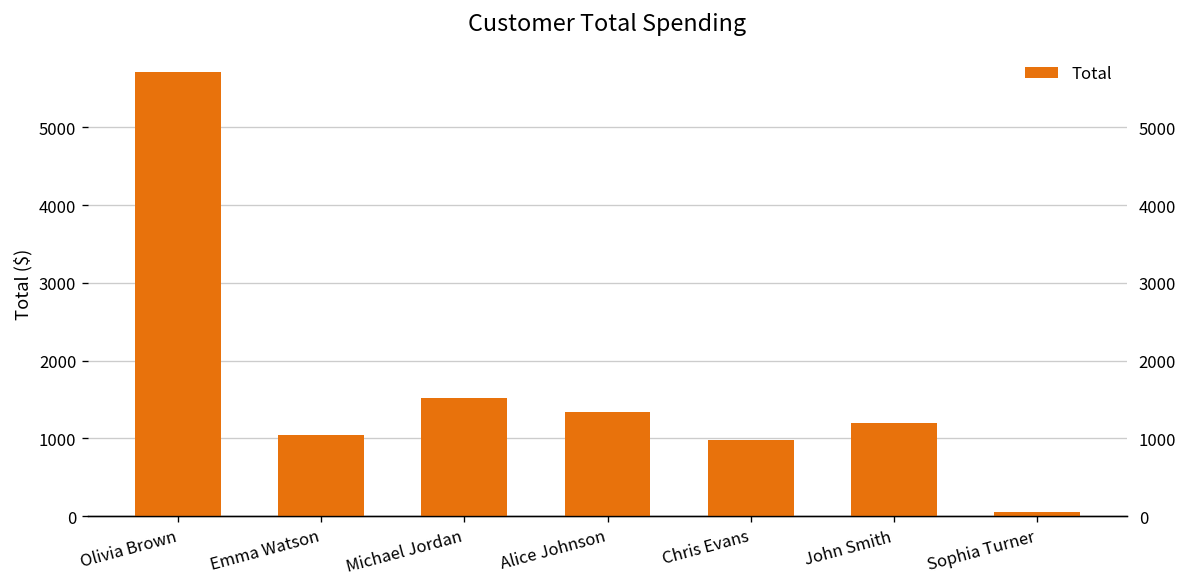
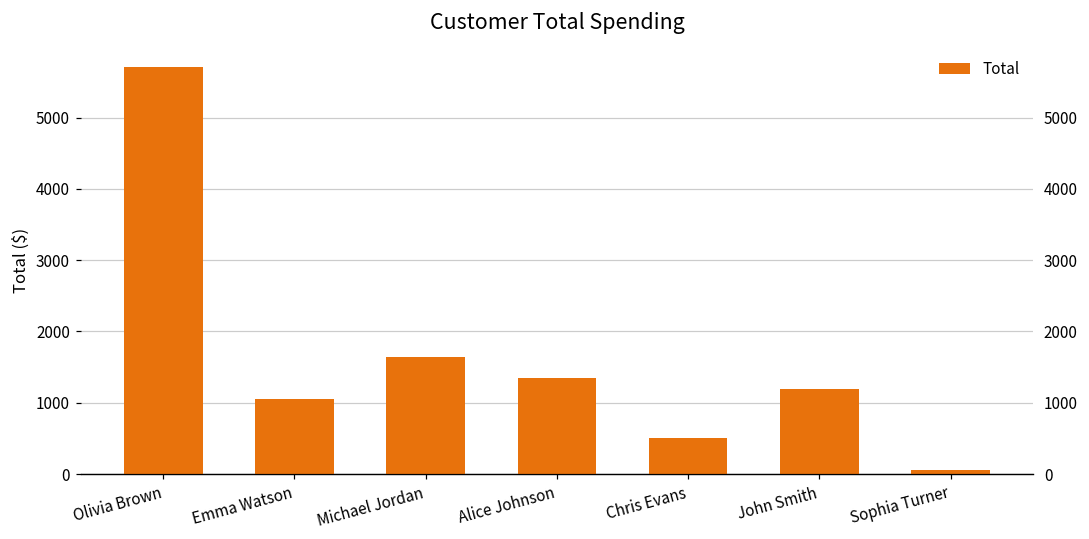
  {
    "Olivia Brown": 5700,
    "Emma Watson": 1000,
-   "Michael Jordan": 1500,
+   "Michael Jordan": 1600,
    "Alice Johnson": 1300,
-   "Chris Evans": 1000,
+   "Chris Evans": 500,
    "John Smith": 1200,
    "Sophia Turner": 100
  }
